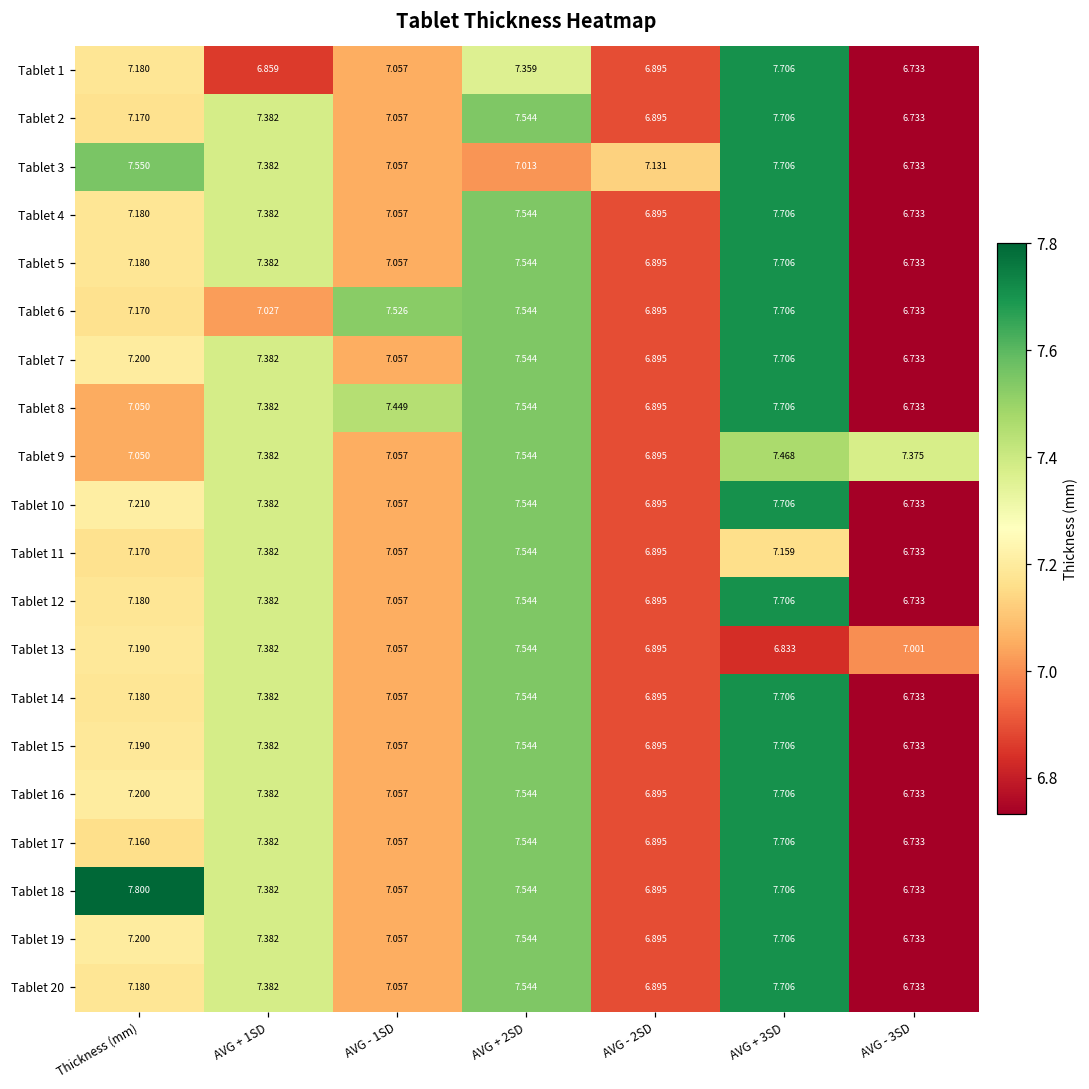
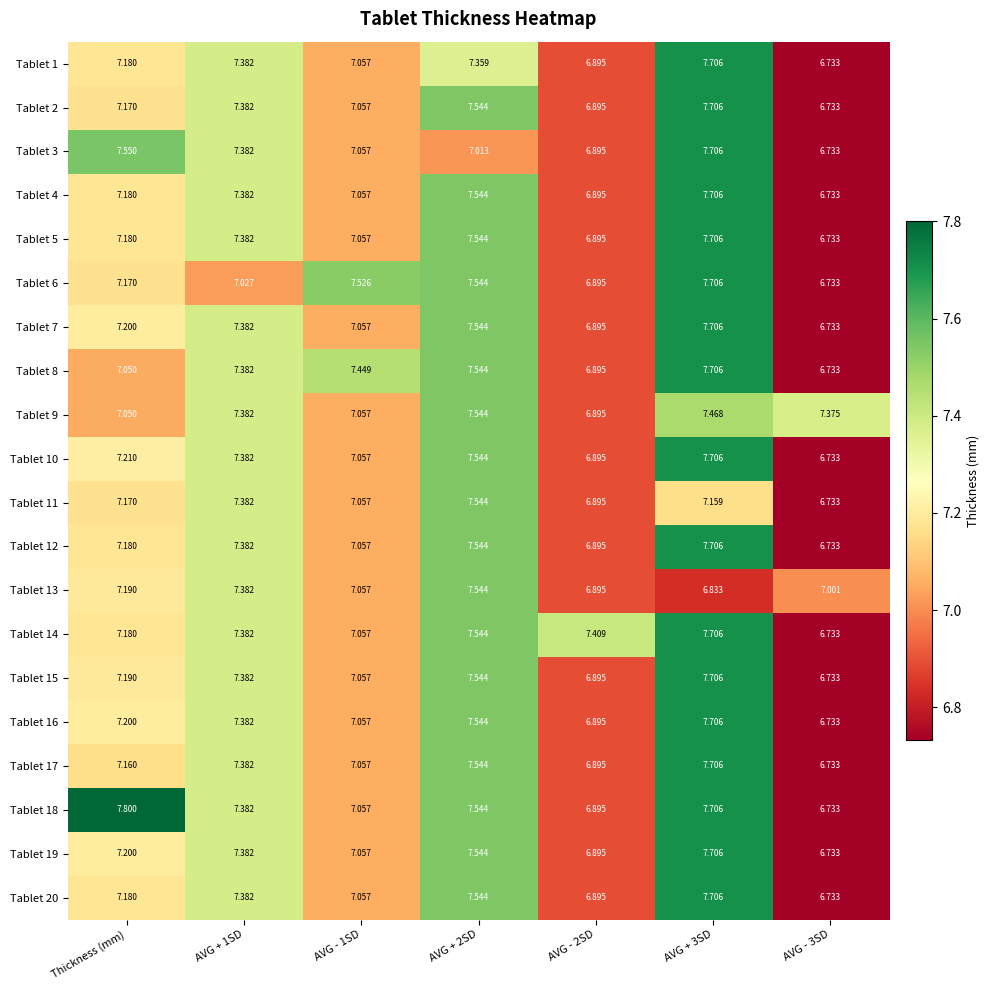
  {
    "Tablet 1": {
      "Thickness (mm)": 7.180,
-     "AVG + 1SD": 6.859,
+     "AVG + 1SD": 7.382,
      "AVG - 1SD": 7.057,
      "AVG + 2SD": 7.359,
      "AVG - 2SD": 6.895,
      "AVG + 3SD": 7.706,
      "AVG - 3SD": 6.733
    },
    "Tablet 2": {
      "Thickness (mm)": 7.170,
      "AVG + 1SD": 7.382,
      "AVG - 1SD": 7.057,
      "AVG + 2SD": 7.544,
      "AVG - 2SD": 6.895,
      "AVG + 3SD": 7.706,
      "AVG - 3SD": 6.733
    },
    "Tablet 3": {
      "Thickness (mm)": 7.550,
      "AVG + 1SD": 7.382,
      "AVG - 1SD": 7.057,
      "AVG + 2SD": 7.013,
-     "AVG - 2SD": 7.131,
+     "AVG - 2SD": 6.895,
      "AVG + 3SD": 7.706,
      "AVG - 3SD": 6.733
    },
    "Tablet 4": {
      "Thickness (mm)": 7.180,
      "AVG + 1SD": 7.382,
      "AVG - 1SD": 7.057,
      "AVG + 2SD": 7.544,
      "AVG - 2SD": 6.895,
      "AVG + 3SD": 7.706,
      "AVG - 3SD": 6.733
    },
    "Tablet 5": {
      "Thickness (mm)": 7.180,
      "AVG + 1SD": 7.382,
      "AVG - 1SD": 7.057,
      "AVG + 2SD": 7.544,
      "AVG - 2SD": 6.895,
      "AVG + 3SD": 7.706,
      "AVG - 3SD": 6.733
    },
    "Tablet 6": {
      "Thickness (mm)": 7.170,
      "AVG + 1SD": 7.027,
      "AVG - 1SD": 7.526,
      "AVG + 2SD": 7.544,
      "AVG - 2SD": 6.895,
      "AVG + 3SD": 7.706,
      "AVG - 3SD": 6.733
    },
    "Tablet 7": {
      "Thickness (mm)": 7.200,
      "AVG + 1SD": 7.382,
      "AVG - 1SD": 7.057,
      "AVG + 2SD": 7.544,
      "AVG - 2SD": 6.895,
      "AVG + 3SD": 7.706,
      "AVG - 3SD": 6.733
    },
    "Tablet 8": {
      "Thickness (mm)": 7.050,
      "AVG + 1SD": 7.382,
      "AVG - 1SD": 7.449,
      "AVG + 2SD": 7.544,
      "AVG - 2SD": 6.895,
      "AVG + 3SD": 7.706,
      "AVG - 3SD": 6.733
    },
    "Tablet 9": {
      "Thickness (mm)": 7.050,
      "AVG + 1SD": 7.382,
      "AVG - 1SD": 7.057,
      "AVG + 2SD": 7.544,
      "AVG - 2SD": 6.895,
      "AVG + 3SD": 7.468,
      "AVG - 3SD": 7.375
    },
    "Tablet 10": {
      "Thickness (mm)": 7.210,
      "AVG + 1SD": 7.382,
      "AVG - 1SD": 7.057,
      "AVG + 2SD": 7.544,
      "AVG - 2SD": 6.895,
      "AVG + 3SD": 7.706,
      "AVG - 3SD": 6.733
    },
    "Tablet 11": {
      "Thickness (mm)": 7.170,
      "AVG + 1SD": 7.382,
      "AVG - 1SD": 7.057,
      "AVG + 2SD": 7.544,
      "AVG - 2SD": 6.895,
      "AVG + 3SD": 7.159,
      "AVG - 3SD": 6.733
    },
    "Tablet 12": {
      "Thickness (mm)": 7.180,
      "AVG + 1SD": 7.382,
      "AVG - 1SD": 7.057,
      "AVG + 2SD": 7.544,
      "AVG - 2SD": 6.895,
      "AVG + 3SD": 7.706,
      "AVG - 3SD": 6.733
    },
    "Tablet 13": {
      "Thickness (mm)": 7.190,
      "AVG + 1SD": 7.382,
      "AVG - 1SD": 7.057,
      "AVG + 2SD": 7.544,
      "AVG - 2SD": 6.895,
      "AVG + 3SD": 6.833,
      "AVG - 3SD": 7.001
    },
    "Tablet 14": {
      "Thickness (mm)": 7.180,
      "AVG + 1SD": 7.382,
      "AVG - 1SD": 7.057,
      "AVG + 2SD": 7.544,
-     "AVG - 2SD": 6.895,
+     "AVG - 2SD": 7.409,
      "AVG + 3SD": 7.706,
      "AVG - 3SD": 6.733
    },
    "Tablet 15": {
      "Thickness (mm)": 7.190,
      "AVG + 1SD": 7.382,
      "AVG - 1SD": 7.057,
      "AVG + 2SD": 7.544,
      "AVG - 2SD": 6.895,
      "AVG + 3SD": 7.706,
      "AVG - 3SD": 6.733
    },
    "Tablet 16": {
      "Thickness (mm)": 7.200,
      "AVG + 1SD": 7.382,
      "AVG - 1SD": 7.057,
      "AVG + 2SD": 7.544,
      "AVG - 2SD": 6.895,
      "AVG + 3SD": 7.706,
      "AVG - 3SD": 6.733
    },
    "Tablet 17": {
      "Thickness (mm)": 7.160,
      "AVG + 1SD": 7.382,
      "AVG - 1SD": 7.057,
      "AVG + 2SD": 7.544,
      "AVG - 2SD": 6.895,
      "AVG + 3SD": 7.706,
      "AVG - 3SD": 6.733
    },
    "Tablet 18": {
      "Thickness (mm)": 7.800,
      "AVG + 1SD": 7.382,
      "AVG - 1SD": 7.057,
      "AVG + 2SD": 7.544,
      "AVG - 2SD": 6.895,
      "AVG + 3SD": 7.706,
      "AVG - 3SD": 6.733
    },
    "Tablet 19": {
      "Thickness (mm)": 7.200,
      "AVG + 1SD": 7.382,
      "AVG - 1SD": 7.057,
      "AVG + 2SD": 7.544,
      "AVG - 2SD": 6.895,
      "AVG + 3SD": 7.706,
      "AVG - 3SD": 6.733
    },
    "Tablet 20": {
      "Thickness (mm)": 7.180,
      "AVG + 1SD": 7.382,
      "AVG - 1SD": 7.057,
      "AVG + 2SD": 7.544,
      "AVG - 2SD": 6.895,
      "AVG + 3SD": 7.706,
      "AVG - 3SD": 6.733
    }
  }
